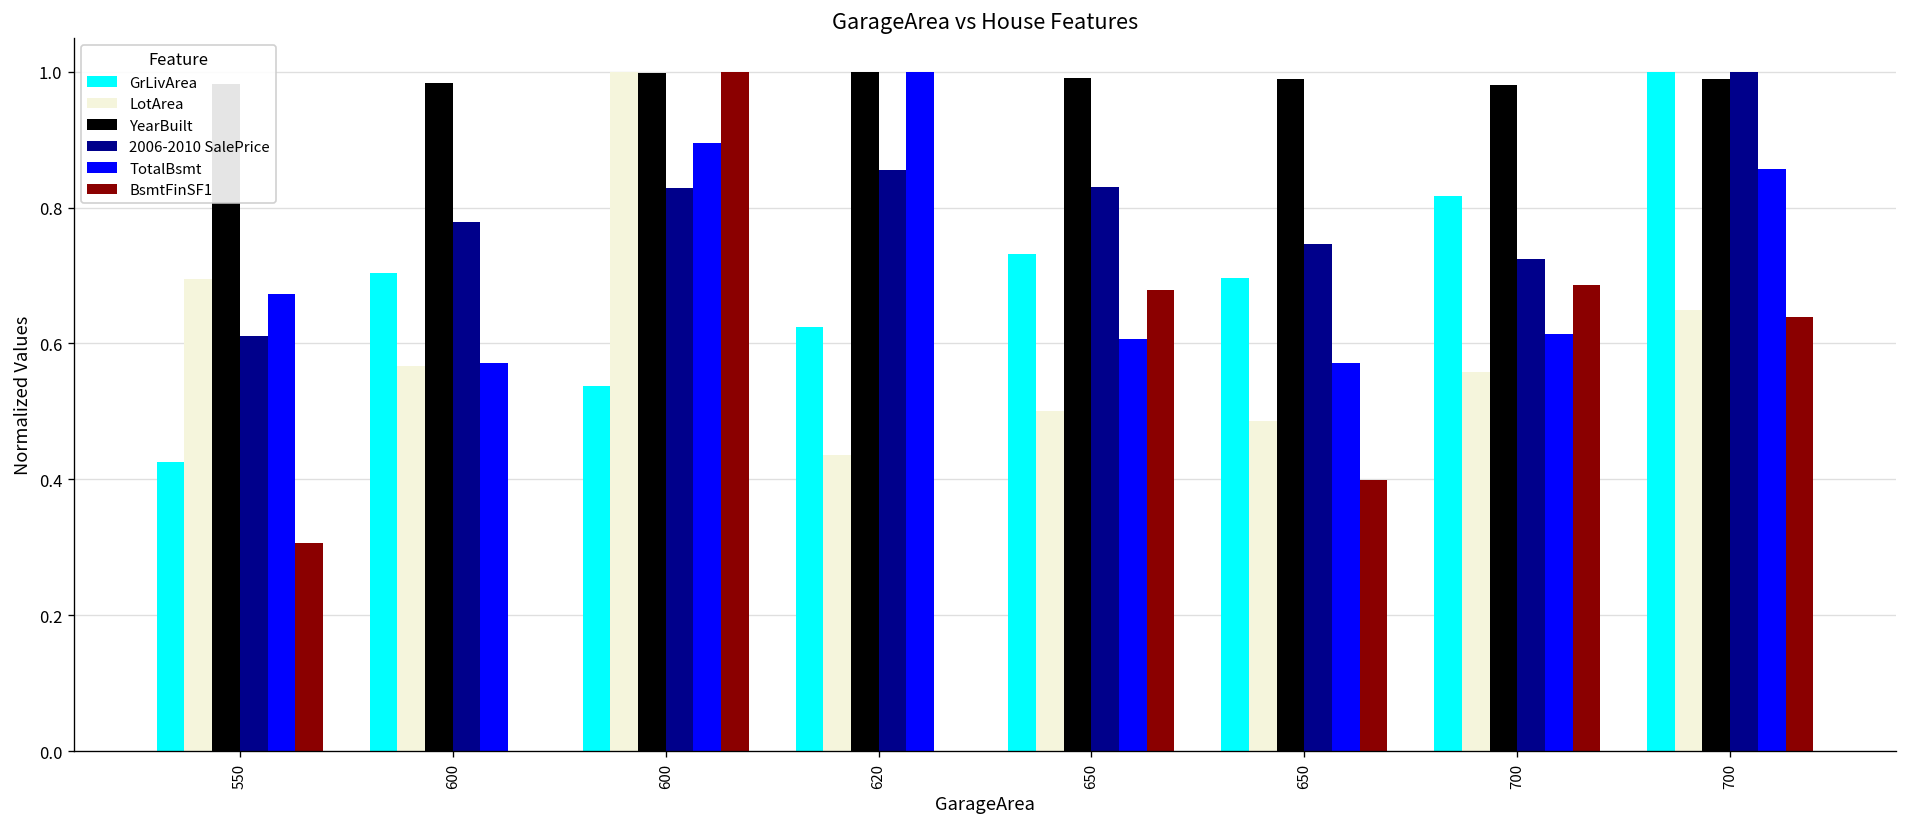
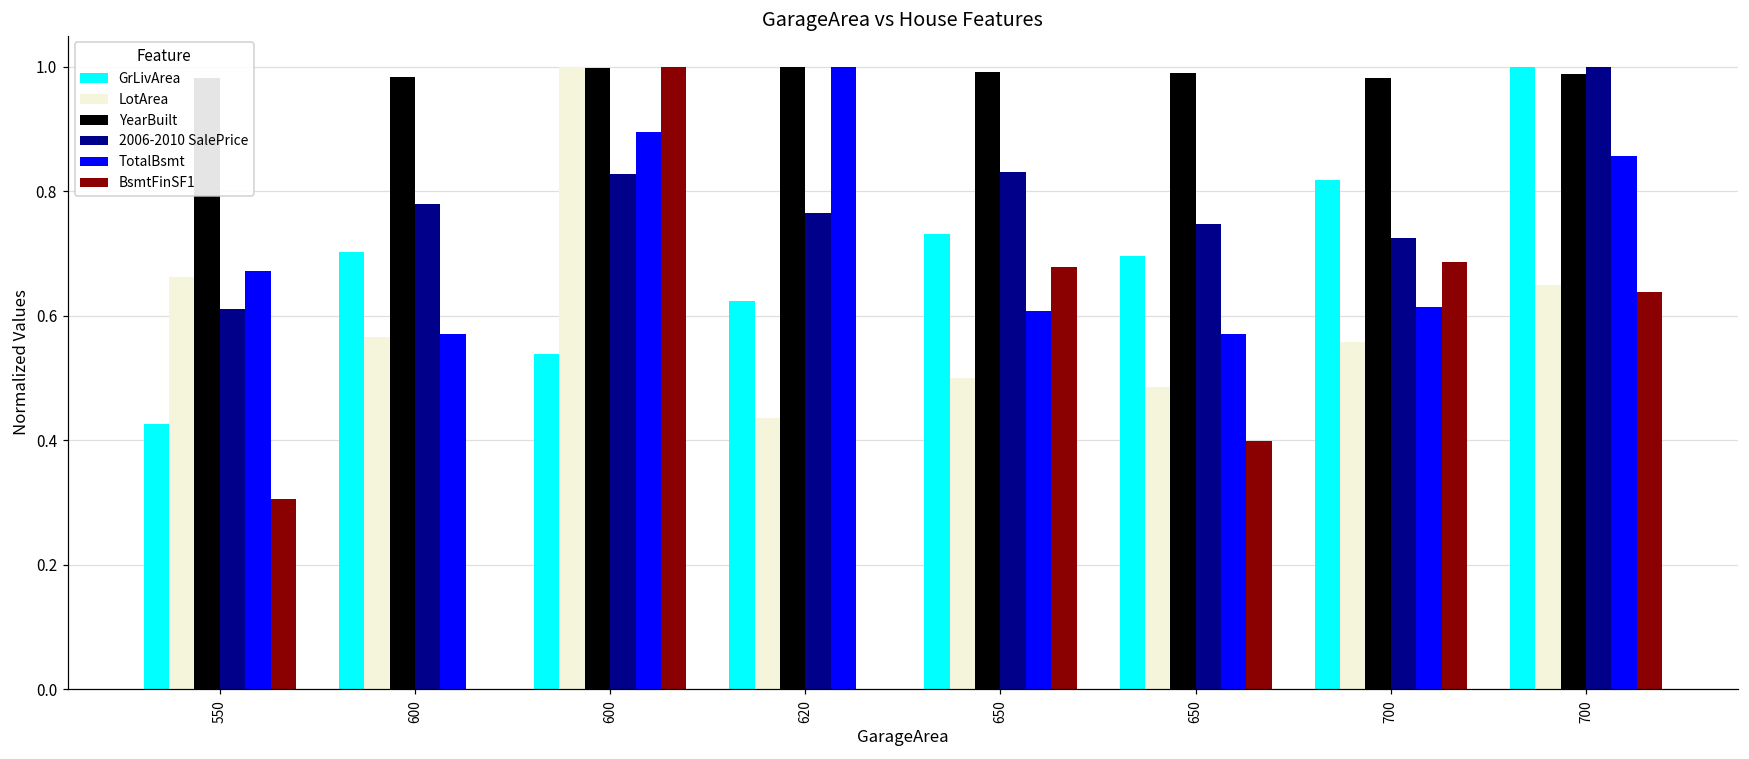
  {
    "GrLivArea": {
      "550": 0.43,
      "620": 0.62
    },
    "LotArea": {
-     "550": 0.69,
+     "550": 0.66,
      "620": 0.44
    },
    "YearBuilt": {
      "620": 1.00
    },
    "2006-2010 SalePrice": {
      "550": 0.61,
-     "620": 0.86
+     "620": 0.76
    },
    "TotalBsmt": {
      "550": 0.67,
      "620": 1.00
    },
    "BsmtFinSF1": {
      "550": 0.31,
      "620": 0.00
    }
  }
